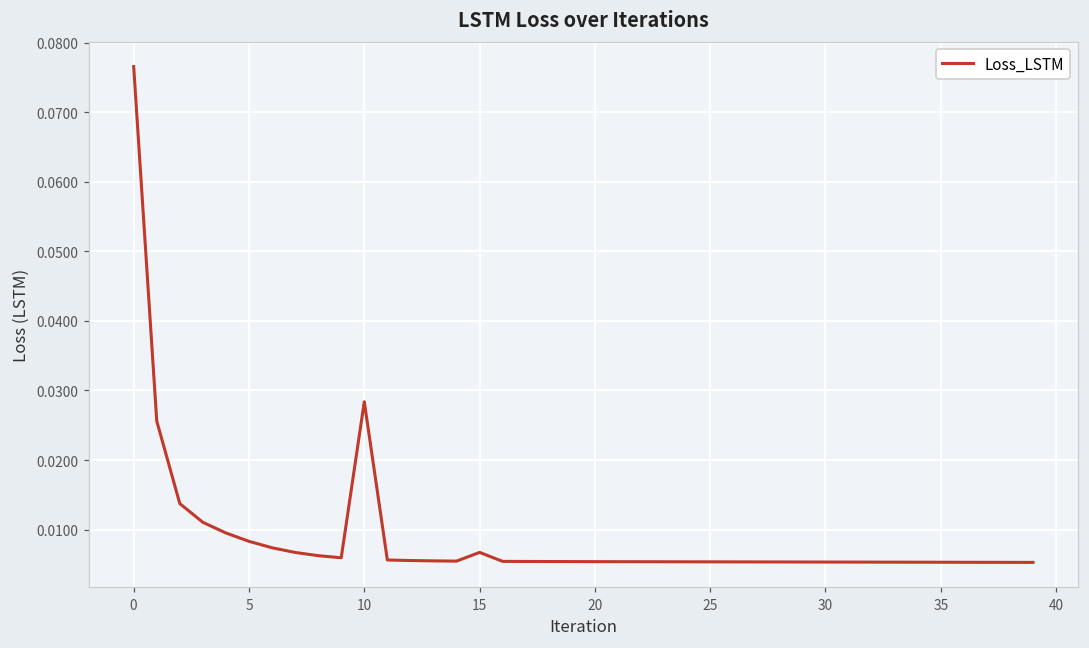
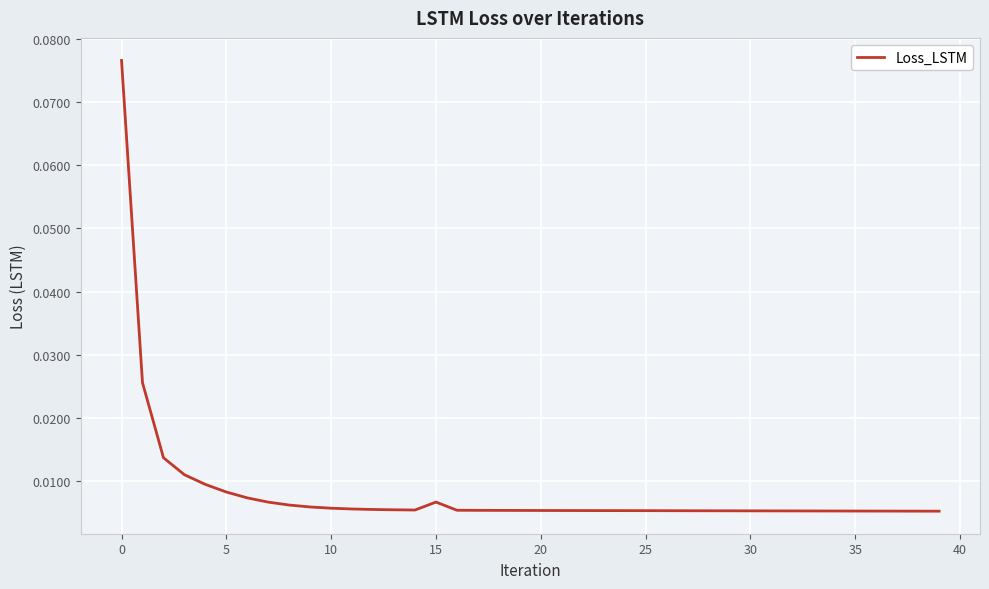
  {
    "0": 0.077,
    "5": 0.008,
-   "10": 0.028,
+   "10": 0.006,
    "15": 0.007,
    "20": 0.005,
    "25": 0.005,
    "30": 0.005,
    "35": 0.005
  }
